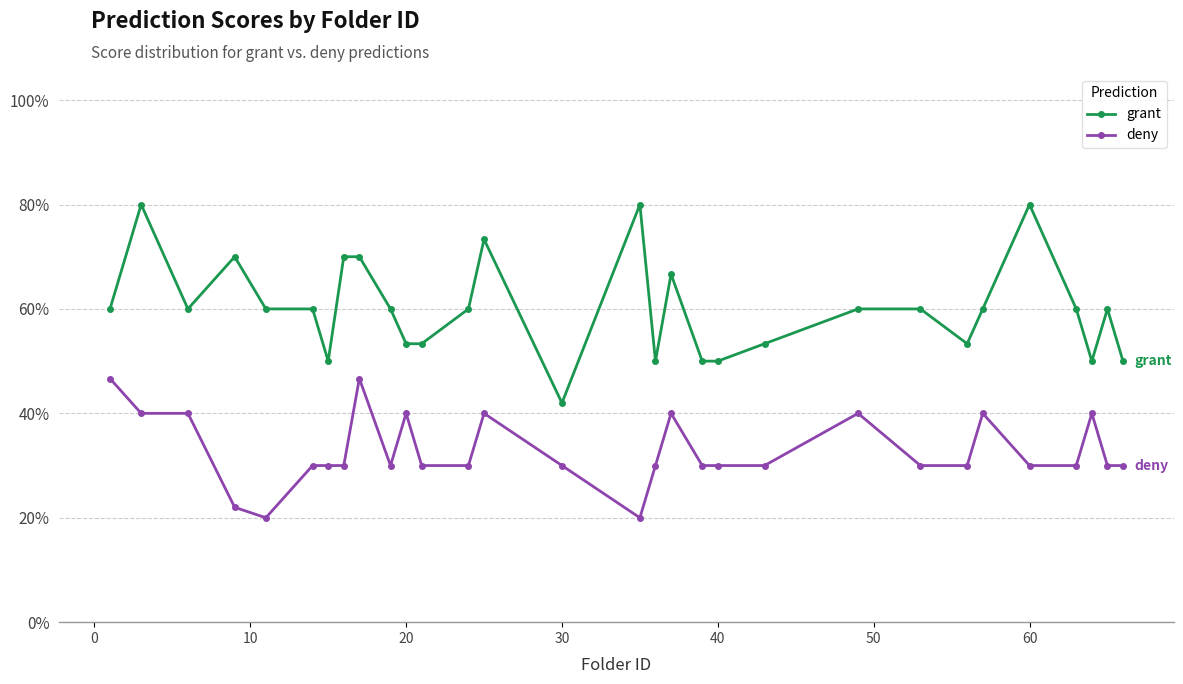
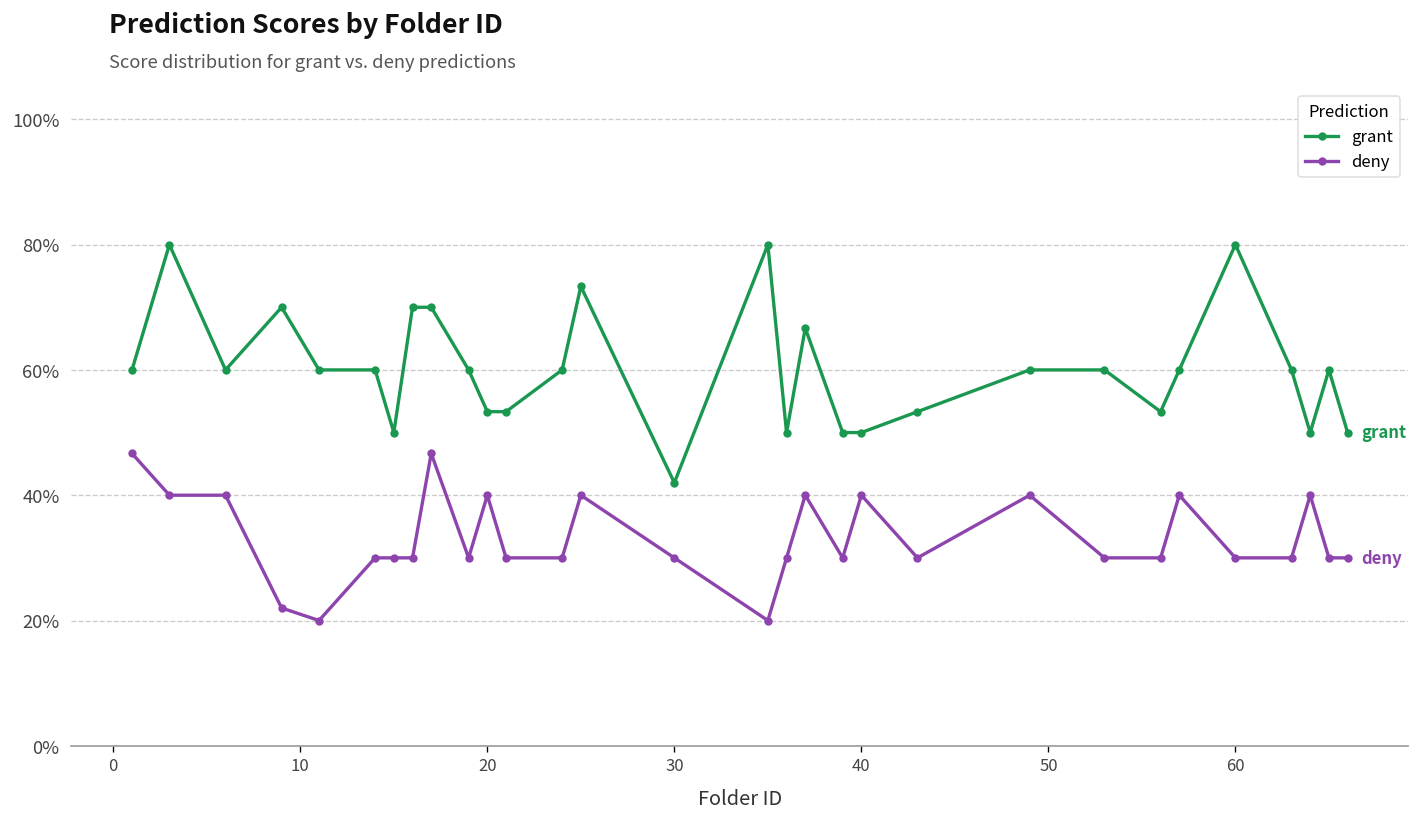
  {
    "grant": {
      "20": "53%",
      "30": "42%",
      "40": "50%",
      "60": "80%"
    },
    "deny": {
      "20": "40%",
      "30": "30%",
-     "40": "30%",
+     "40": "40%",
      "60": "30%"
    }
  }
